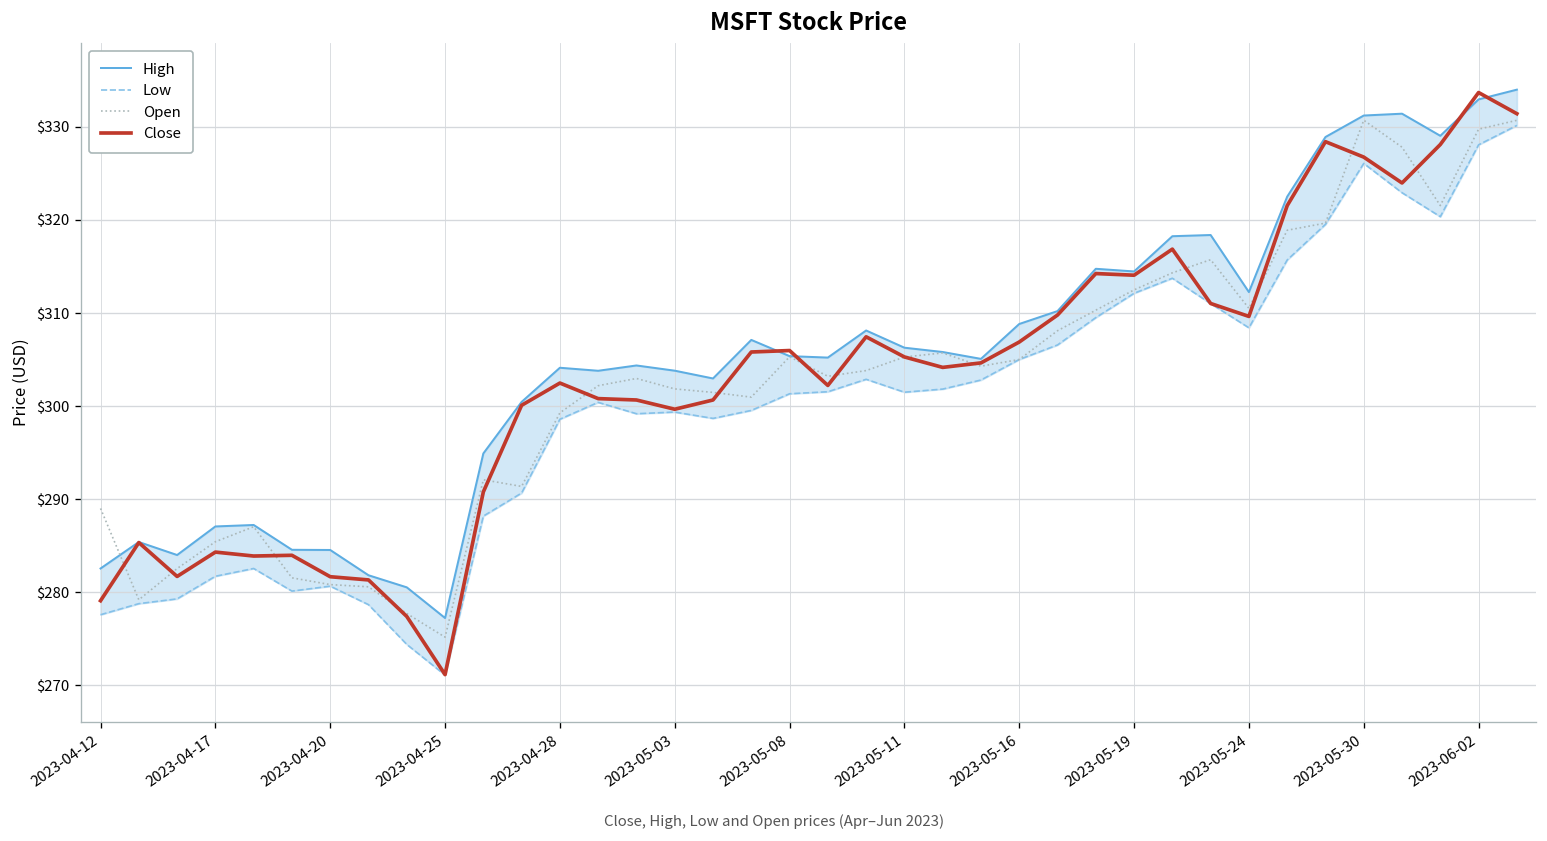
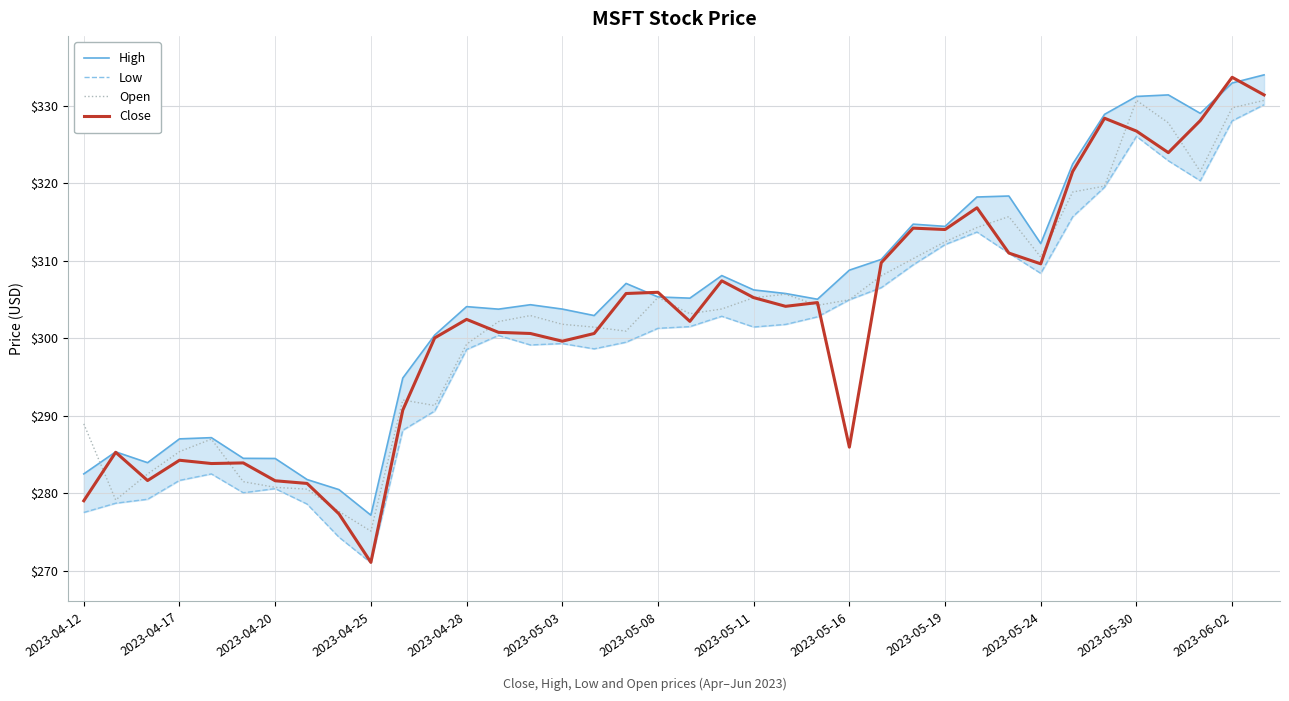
  {
    "Open": {
      "2023-04-12": "$289",
      "2023-04-17": "$285",
      "2023-04-25": "$275",
      "2023-04-28": "$299",
      "2023-05-03": "$302",
      "2023-05-19": "$312",
      "2023-05-24": "$310",
      "2023-05-30": "$331",
      "2023-06-02": "$330"
    },
    "Close": {
      "2023-04-12": "$279",
      "2023-04-17": "$284",
      "2023-04-20": "$282",
      "2023-04-28": "$302",
      "2023-05-08": "$306",
-     "2023-05-16": "$307",
+     "2023-05-16": "$286",
      "2023-05-19": "$314",
      "2023-05-24": "$310",
      "2023-05-30": "$327",
      "2023-06-02": "$334"
    }
  }
